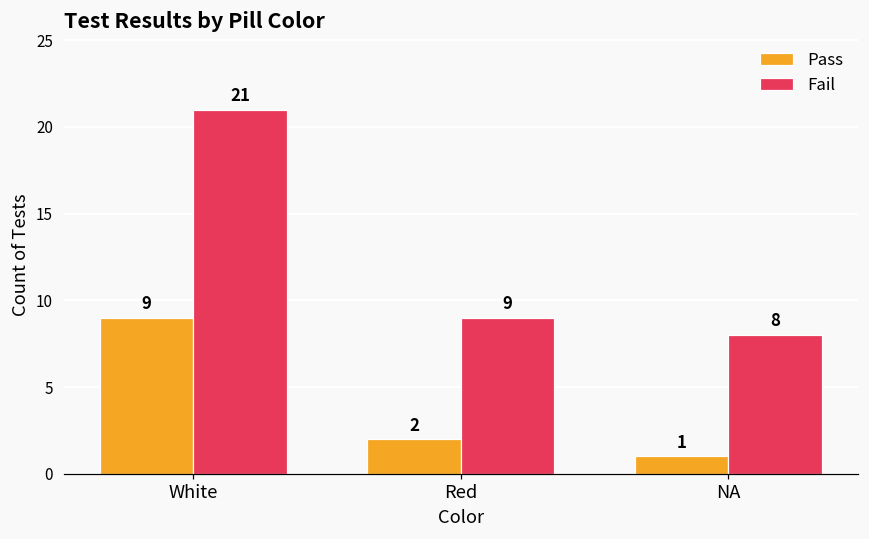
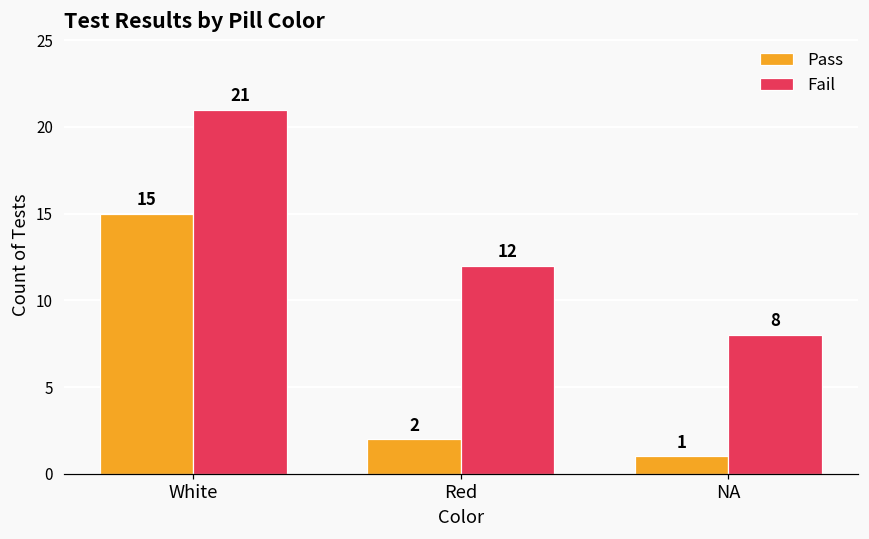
  {
    "Pass": {
-     "White": 9,
+     "White": 15,
      "Red": 2,
      "NA": 1
    },
    "Fail": {
      "White": 21,
-     "Red": 9,
+     "Red": 12,
      "NA": 8
    }
  }
